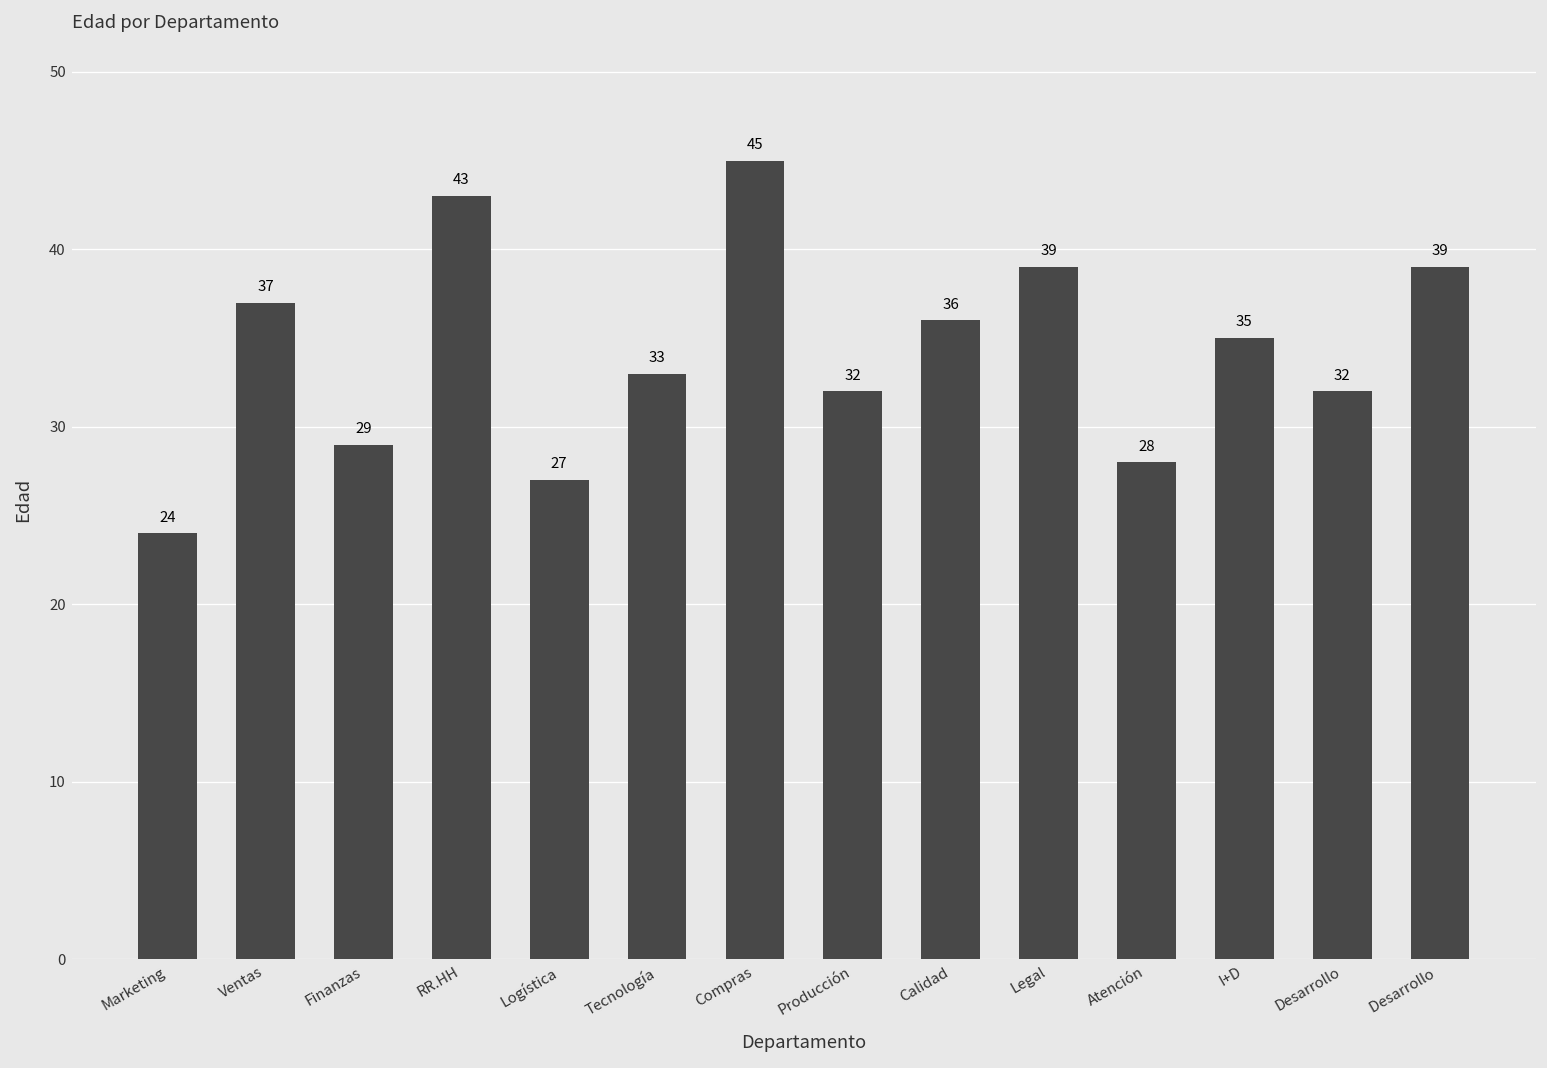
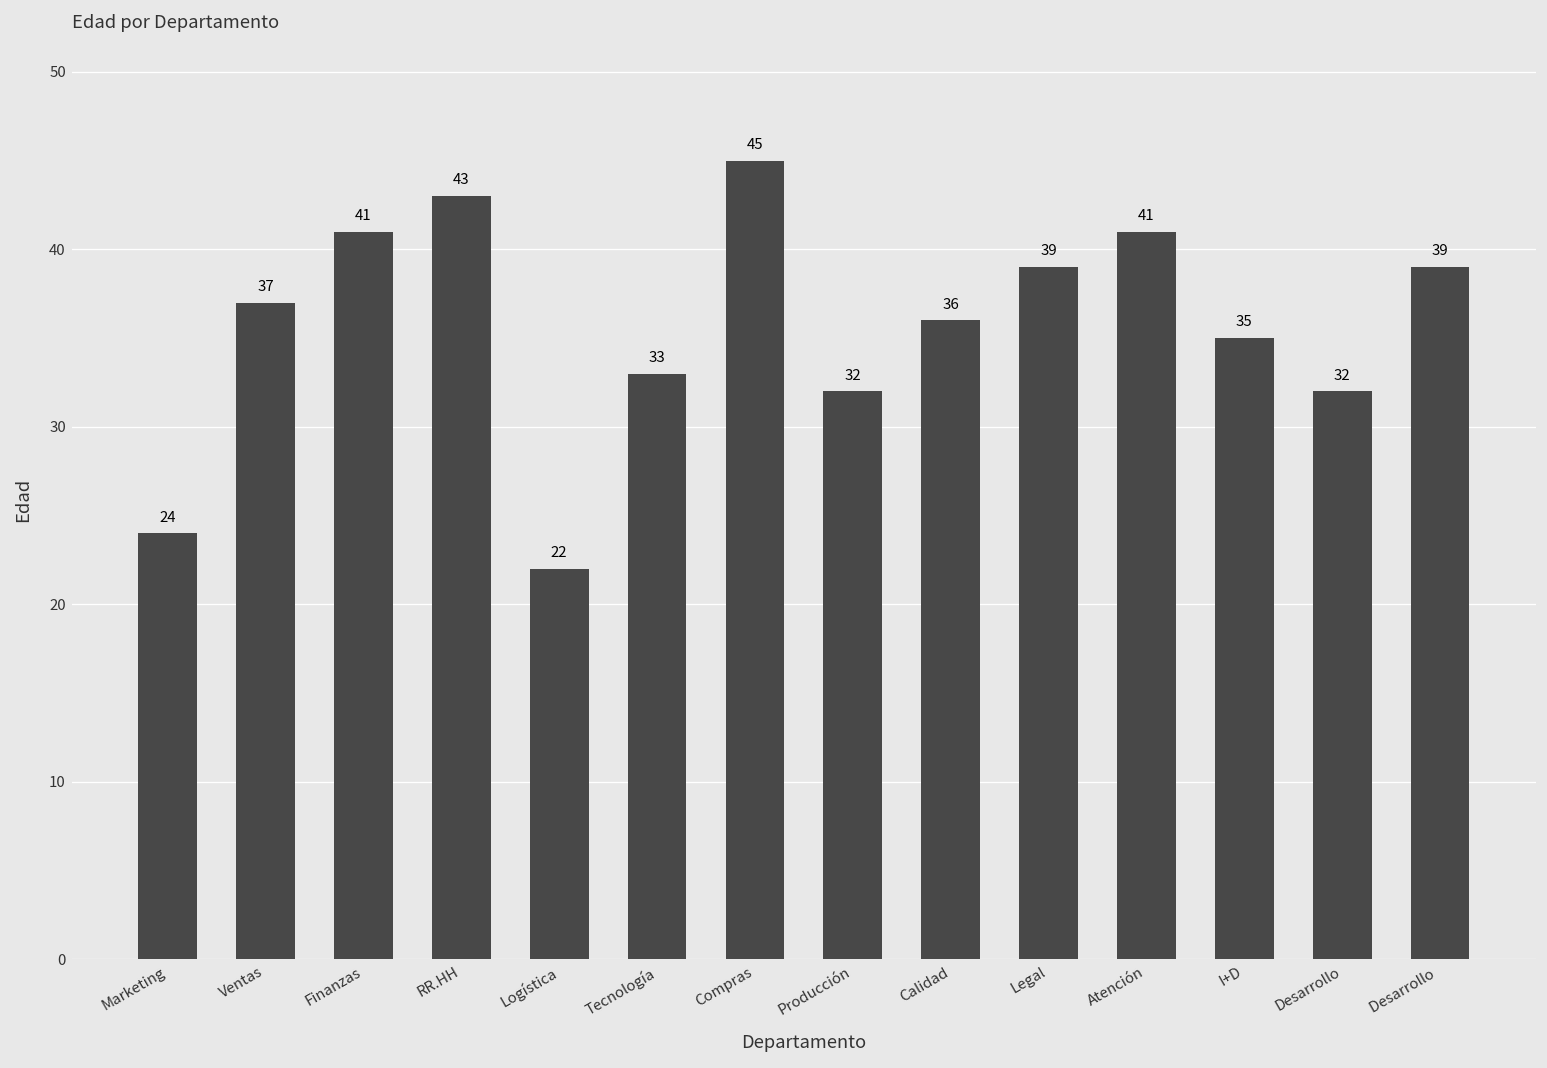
  {
    "Marketing": 24,
    "Ventas": 37,
-   "Finanzas": 29,
+   "Finanzas": 41,
    "RR.HH": 43,
-   "Logística": 27,
+   "Logística": 22,
    "Tecnología": 33,
    "Compras": 45,
    "Producción": 32,
    "Calidad": 36,
    "Legal": 39,
-   "Atención": 28,
+   "Atención": 41,
    "I+D": 35
  }
